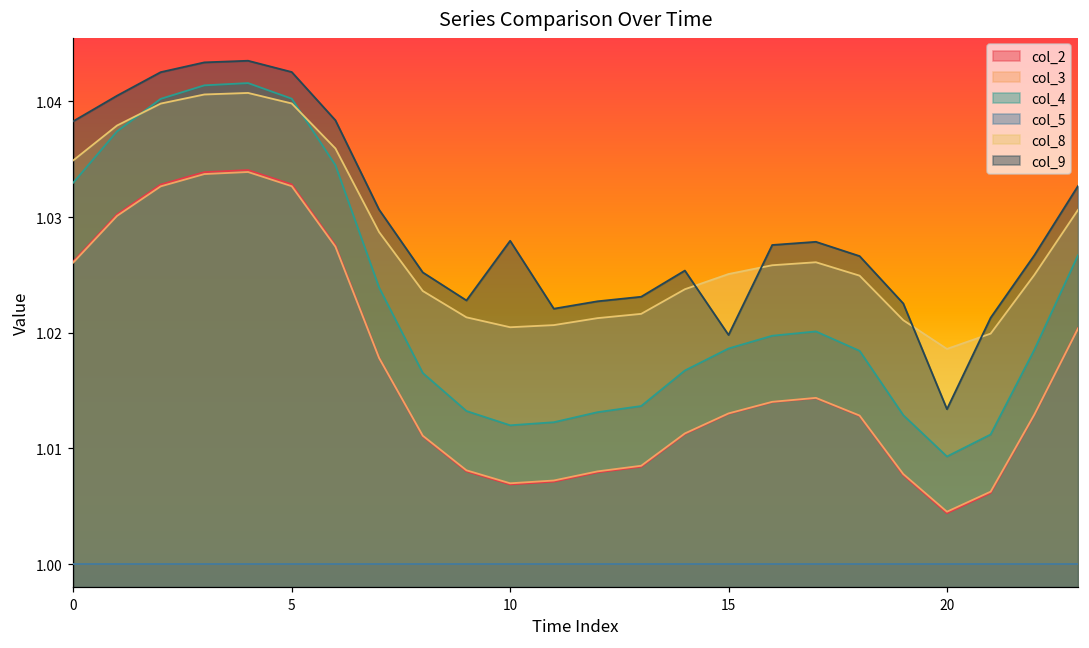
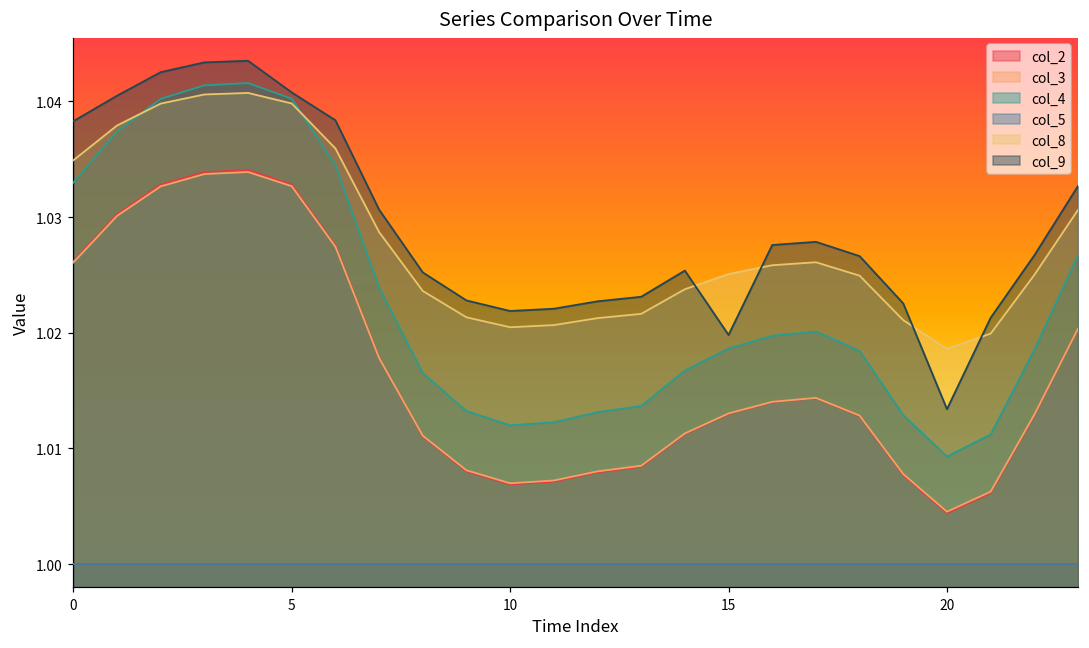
  {
    "col_9": {
      "0": 1.0383,
-     "5": 1.0425,
-     "10": 1.0280,
+     "5": 1.0408,
+     "10": 1.0219,
      "15": 1.0198,
      "20": 1.0134
    }
  }
